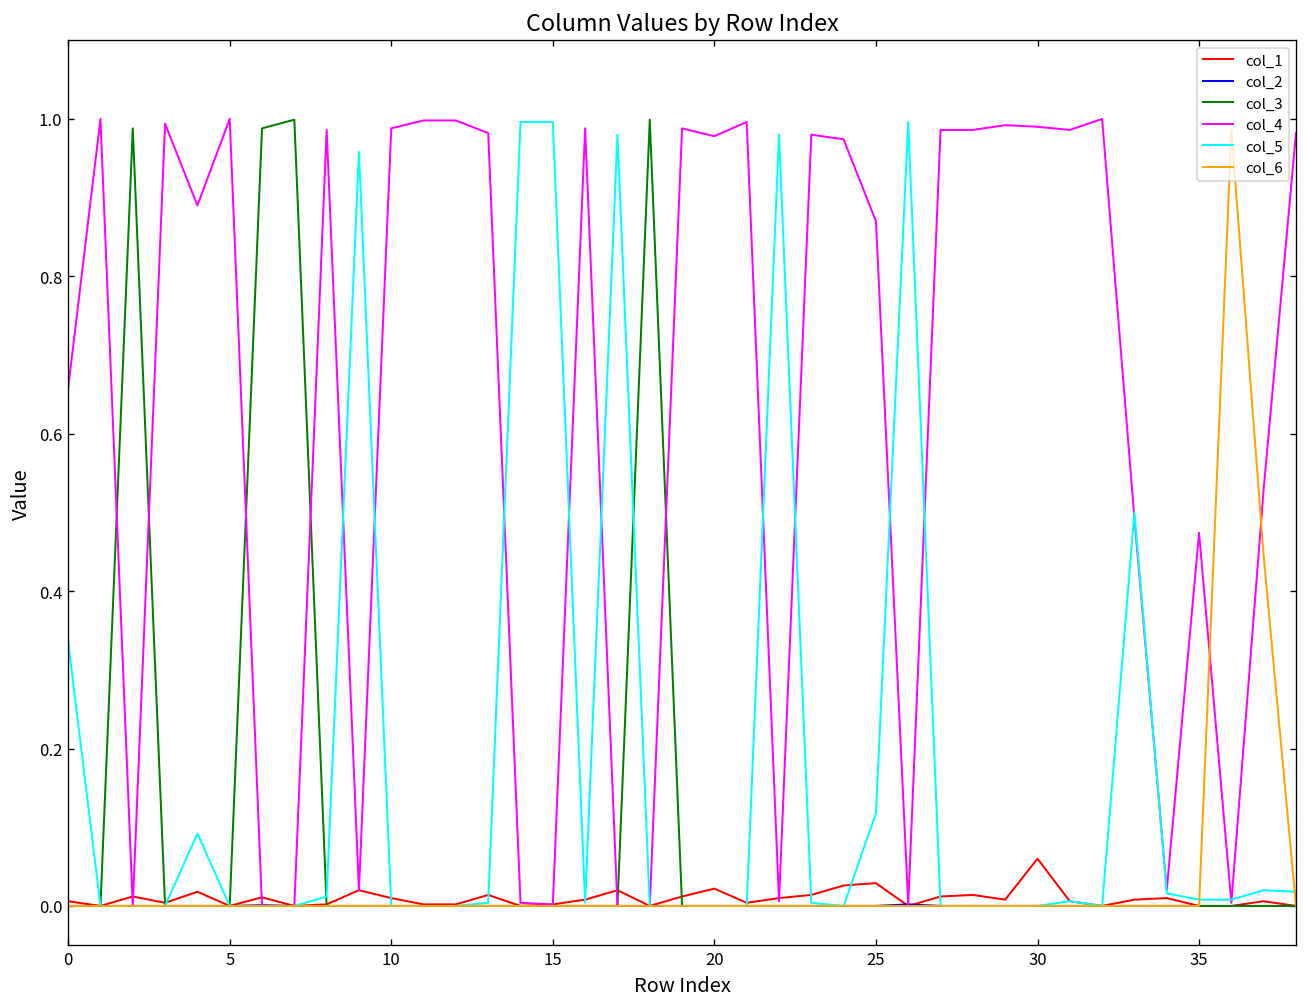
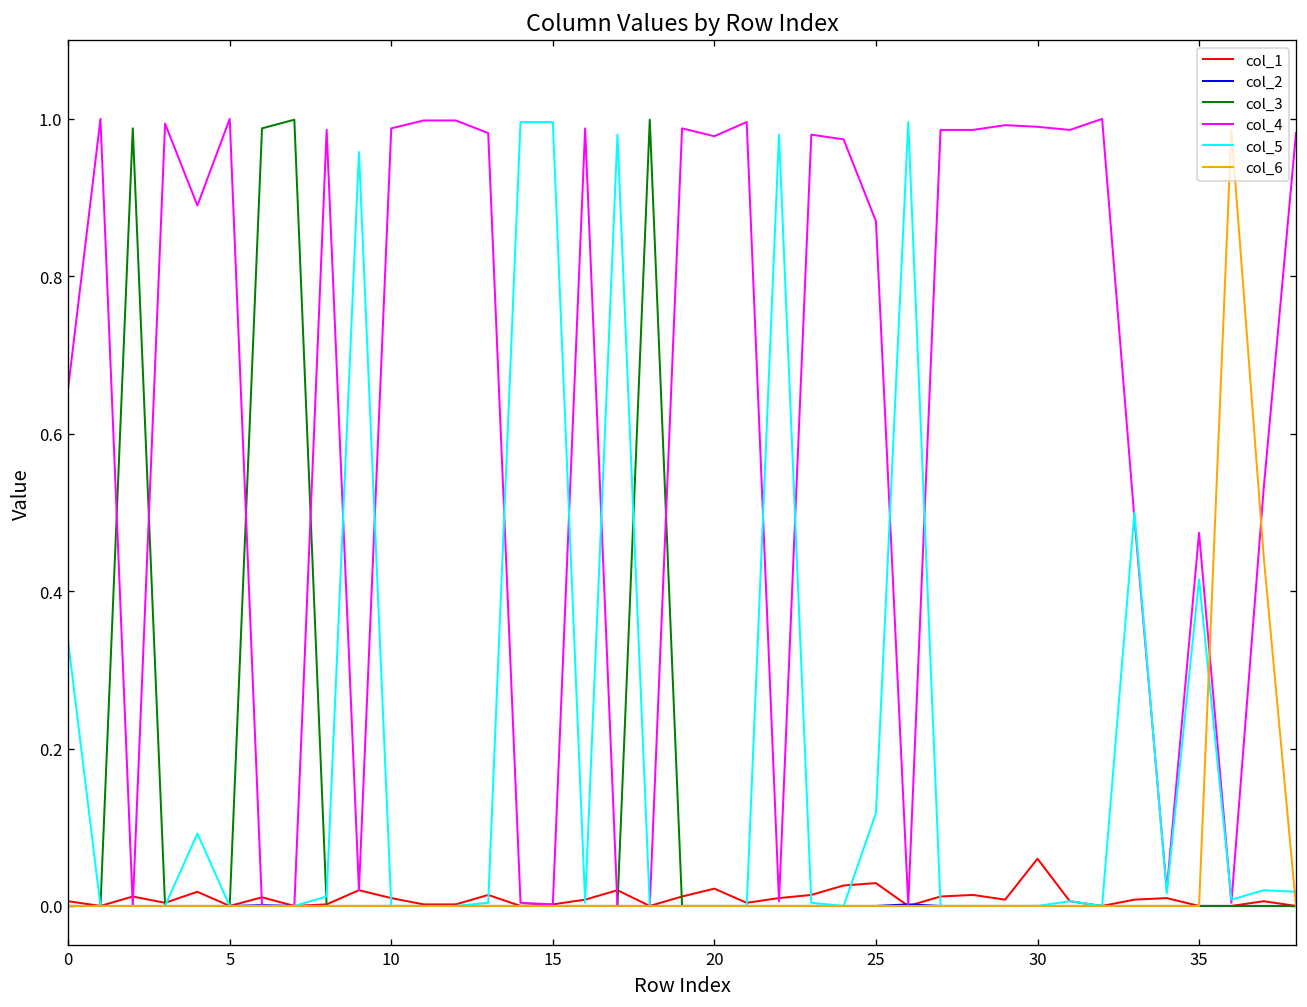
  {
    "col_1": {
      "0": 0.01,
      "10": 0.01,
      "20": 0.02,
      "25": 0.03,
      "30": 0.06
    },
    "col_4": {
      "0": 0.66,
      "5": 1.00,
      "10": 0.99,
      "20": 0.98,
      "25": 0.87,
      "30": 0.99,
      "35": 0.47
    },
    "col_5": {
      "0": 0.34,
      "15": 1.00,
      "25": 0.12,
-     "35": 0.01
+     "35": 0.42
    }
  }
